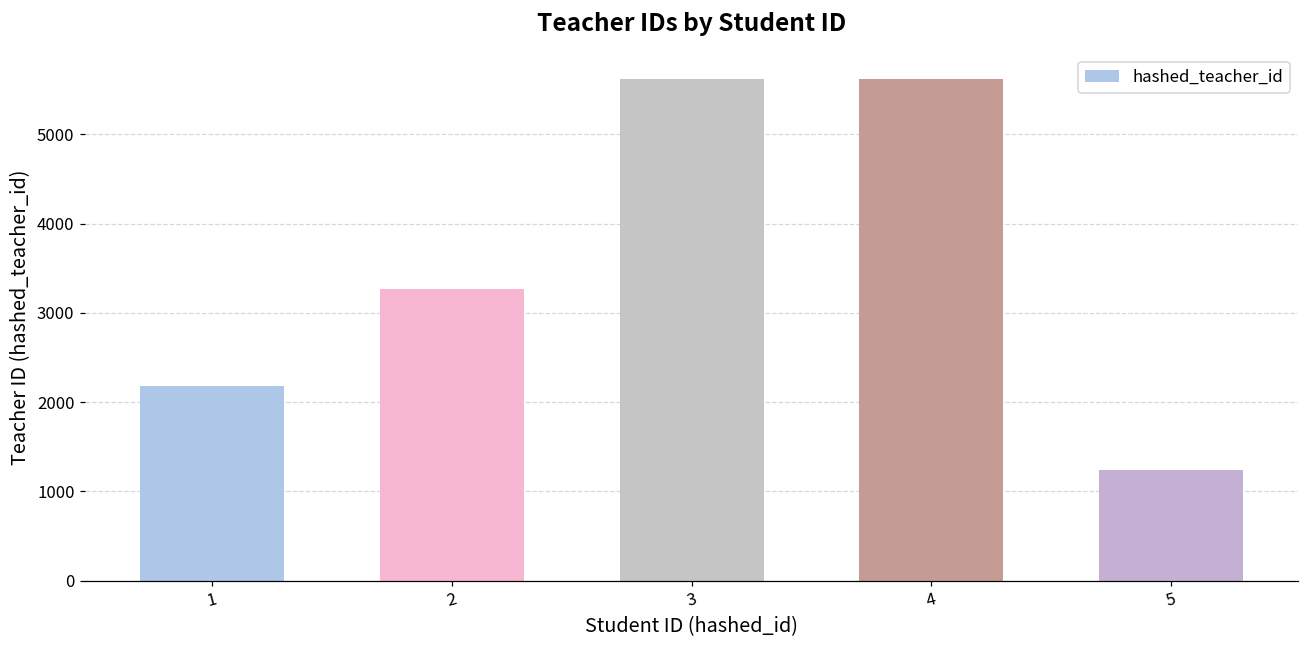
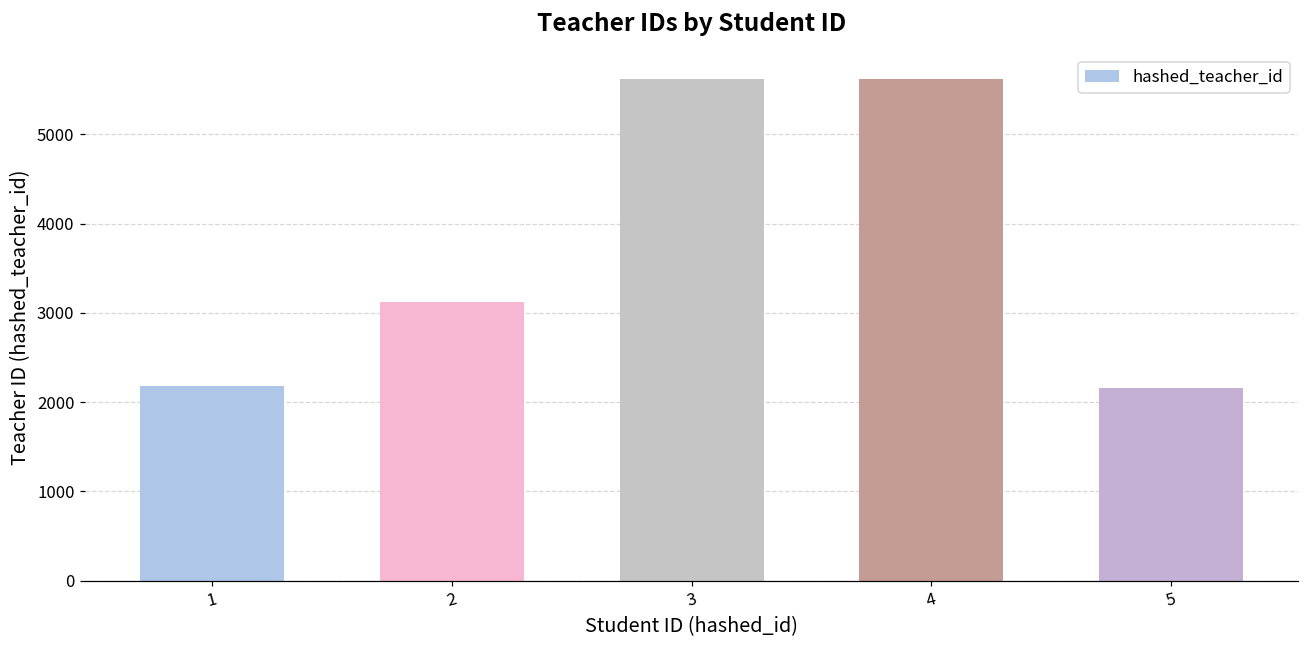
  {
    "1": 2200,
-   "2": 3300,
+   "2": 3100,
    "3": 5600,
    "4": 5600,
-   "5": 1200
+   "5": 2200
  }
